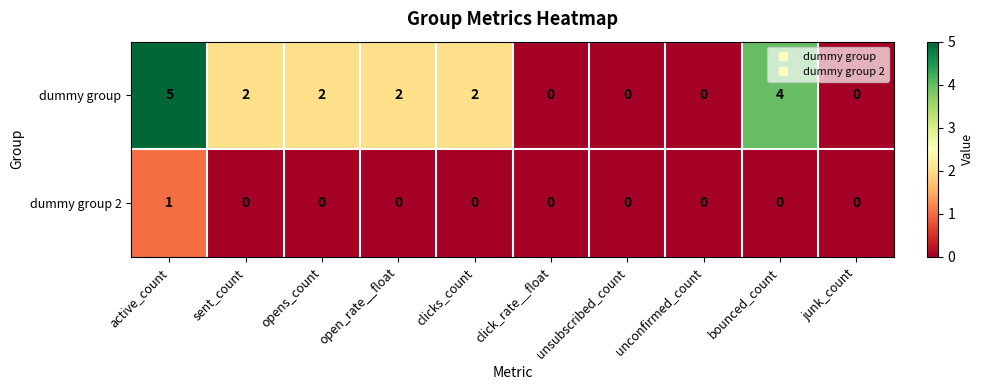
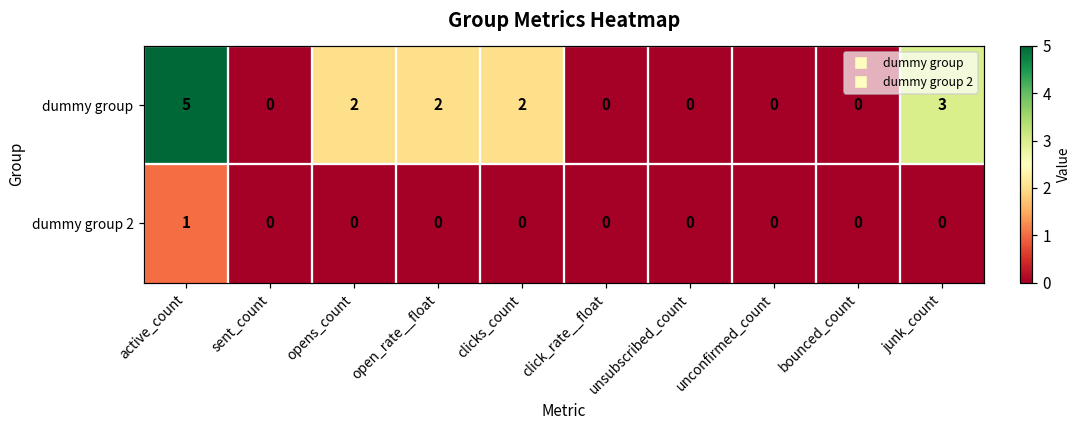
  {
    "dummy group": {
      "active_count": 5,
-     "sent_count": 2,
+     "sent_count": 0,
      "opens_count": 2,
      "open_rate__float": 2,
      "clicks_count": 2,
      "click_rate__float": 0,
      "unsubscribed_count": 0,
      "unconfirmed_count": 0,
-     "bounced_count": 4,
-     "junk_count": 0
+     "bounced_count": 0,
+     "junk_count": 3
    },
    "dummy group 2": {
      "active_count": 1,
      "sent_count": 0,
      "opens_count": 0,
      "open_rate__float": 0,
      "clicks_count": 0,
      "click_rate__float": 0,
      "unsubscribed_count": 0,
      "unconfirmed_count": 0,
      "bounced_count": 0,
      "junk_count": 0
    }
  }
